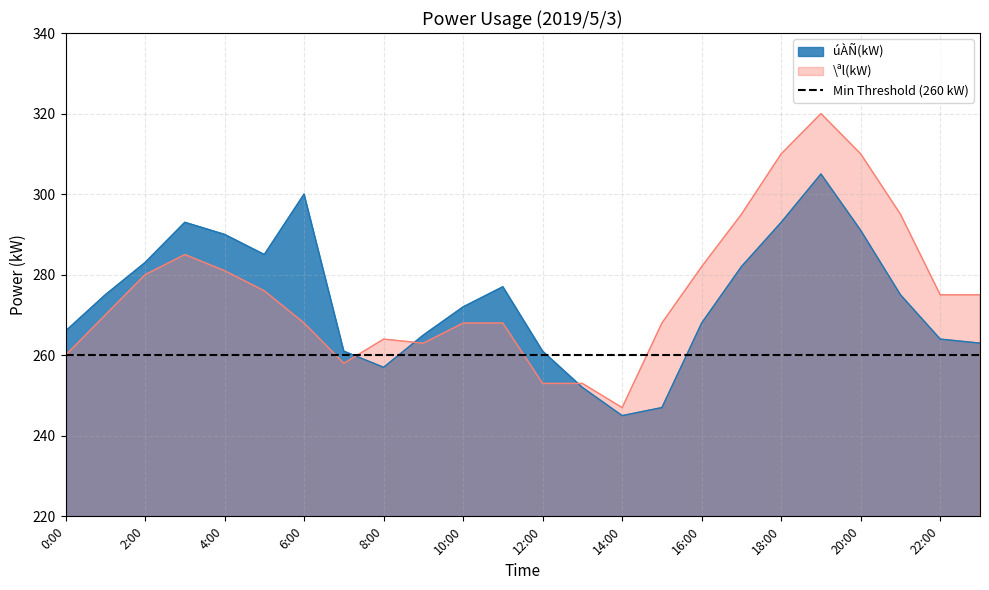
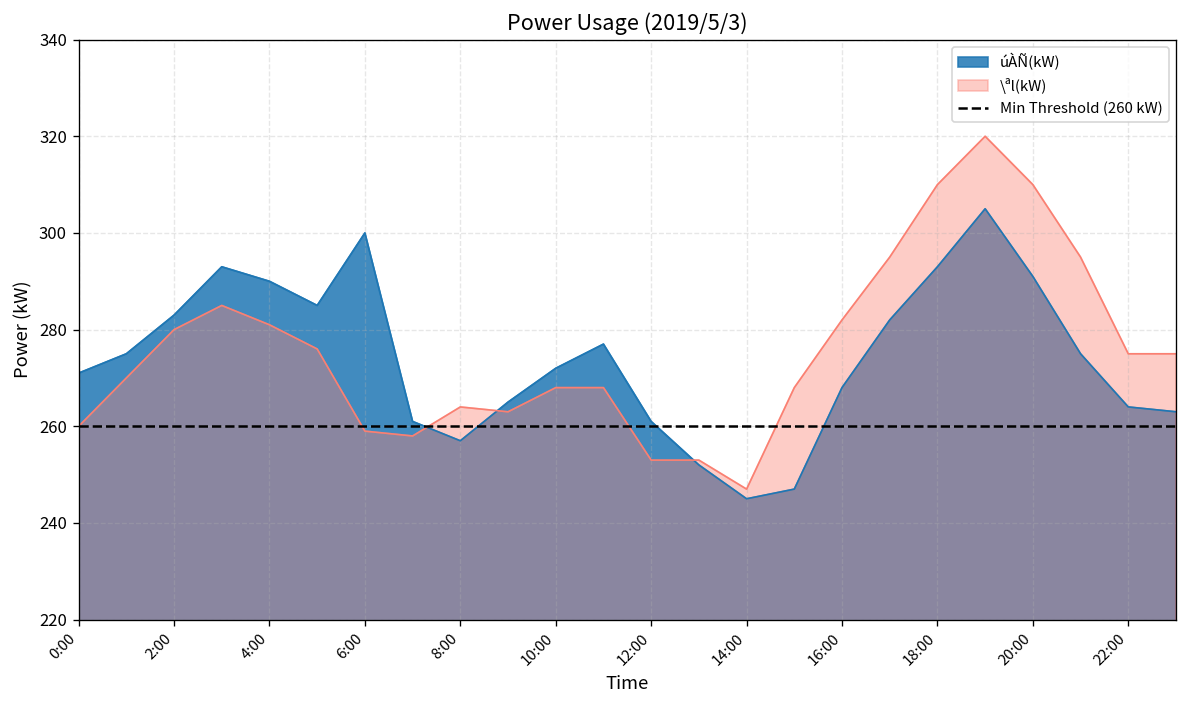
  {
    "úÀÑ(kW)": {
-     "0:00": 266,
+     "0:00": 271,
      "2:00": 283,
      "4:00": 290,
      "6:00": 300,
      "8:00": 257,
      "10:00": 272,
      "12:00": 261,
      "14:00": 245,
      "16:00": 268,
      "18:00": 293,
      "20:00": 291,
      "22:00": 264
    },
    "\\ªl(kW)": {
      "0:00": 260,
      "2:00": 280,
      "4:00": 281,
-     "6:00": 268,
+     "6:00": 259,
      "8:00": 264,
      "10:00": 268,
      "12:00": 253,
      "14:00": 247,
      "16:00": 282,
      "18:00": 310,
      "20:00": 310,
      "22:00": 275
    }
  }
